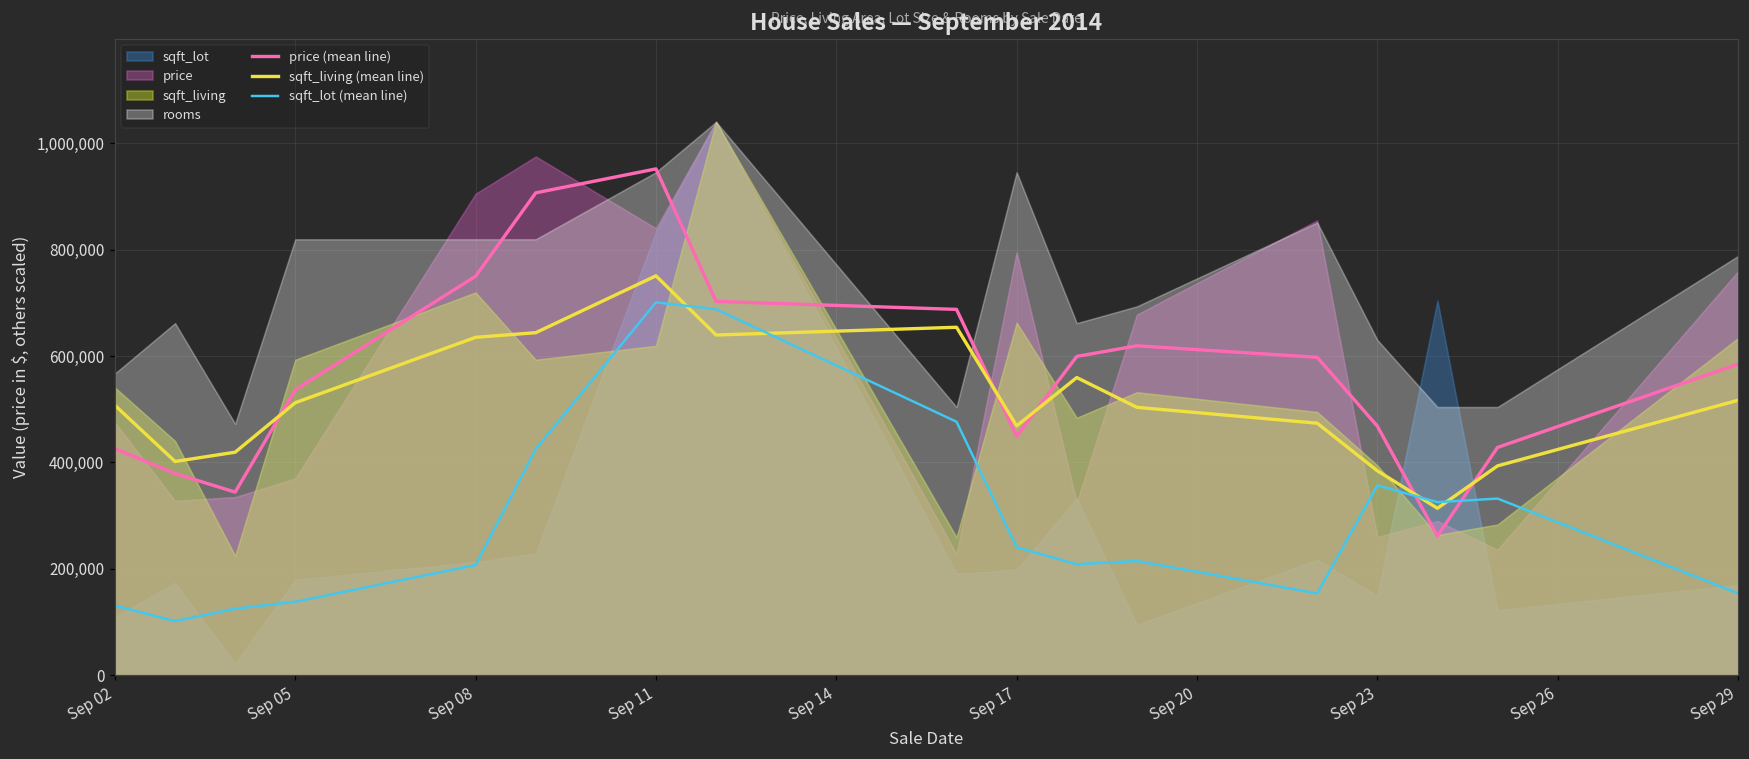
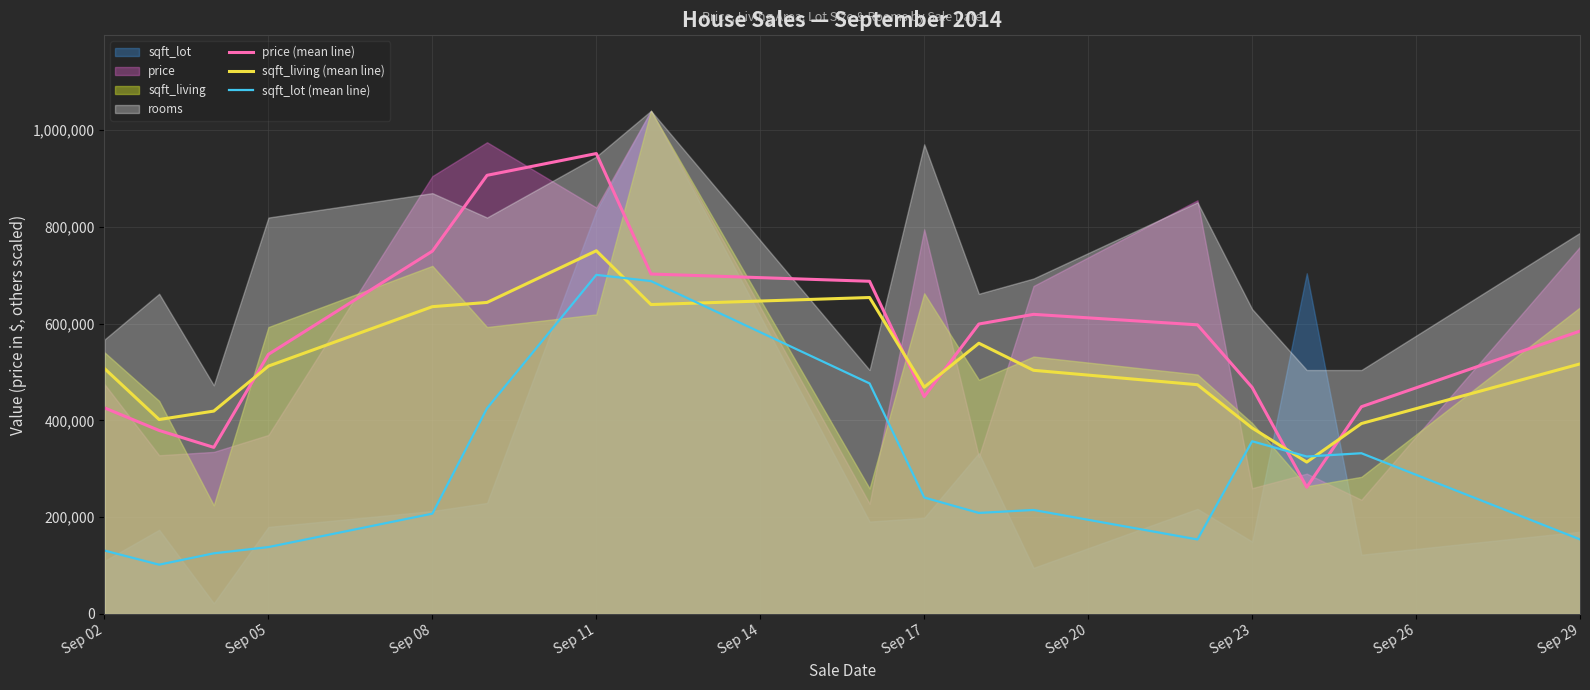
  {
    "price (mean line)": {
      "Sep 02": "430,000",
      "Sep 05": "540,000",
      "Sep 08": "750,000",
      "Sep 11": "950,000",
      "Sep 17": "450,000",
      "Sep 23": "470,000",
      "Sep 29": "580,000"
    },
    "sqft_lot": {
      "Sep 02": "110,000",
      "Sep 05": "180,000",
      "Sep 08": "210,000",
      "Sep 11": "830,000",
      "Sep 17": "200,000",
      "Sep 23": "150,000",
      "Sep 29": "170,000"
    },
    "sqft_living (mean line)": {
      "Sep 02": "510,000",
      "Sep 05": "510,000",
      "Sep 08": "640,000",
      "Sep 11": "750,000",
      "Sep 17": "470,000",
      "Sep 23": "380,000",
      "Sep 29": "520,000"
    },
    "price": {
      "Sep 02": "480,000",
      "Sep 05": "370,000",
      "Sep 08": "910,000",
      "Sep 11": "840,000",
      "Sep 17": "800,000",
      "Sep 23": "260,000",
      "Sep 29": "760,000"
    },
    "sqft_lot (mean line)": {
      "Sep 02": "130,000",
      "Sep 05": "140,000",
      "Sep 08": "210,000",
      "Sep 11": "700,000",
      "Sep 17": "240,000",
      "Sep 23": "360,000",
      "Sep 29": "150,000"
    },
    "sqft_living": {
      "Sep 02": "540,000",
      "Sep 05": "590,000",
      "Sep 08": "720,000",
      "Sep 11": "620,000",
      "Sep 17": "660,000",
      "Sep 23": "390,000",
      "Sep 29": "630,000"
    },
    "rooms": {
      "Sep 02": "570,000",
      "Sep 05": "820,000",
-     "Sep 08": "820,000",
+     "Sep 08": "870,000",
      "Sep 11": "950,000",
-     "Sep 17": "950,000",
+     "Sep 17": "970,000",
      "Sep 23": "630,000",
      "Sep 29": "790,000"
    }
  }
